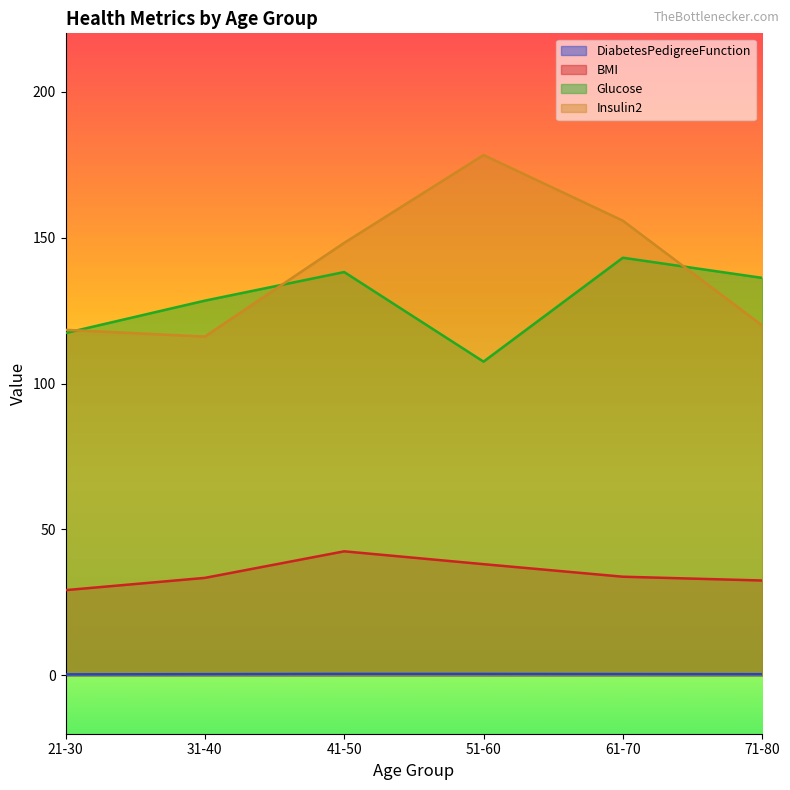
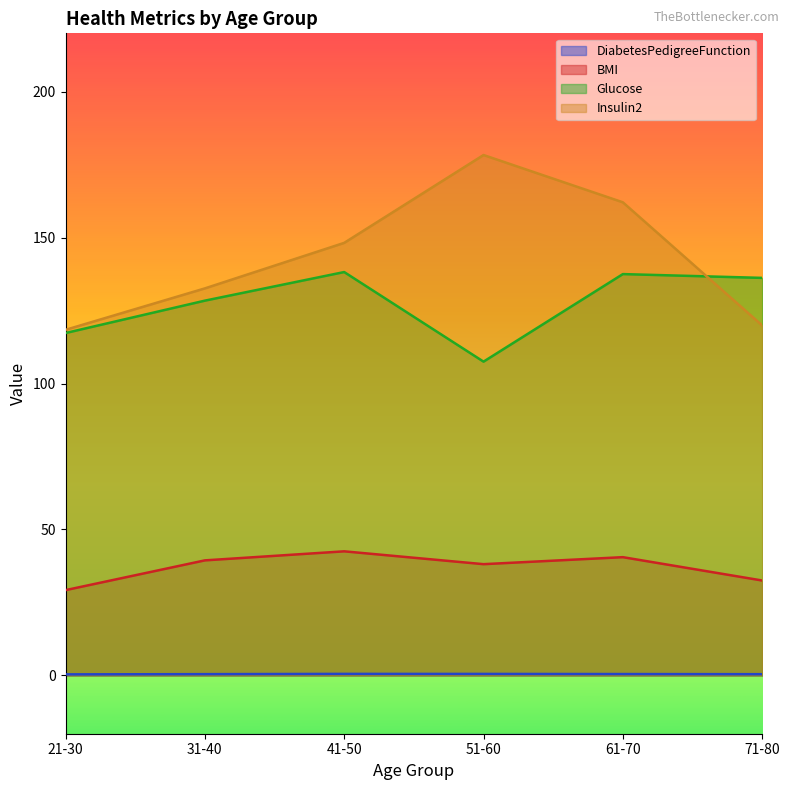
  {
    "DiabetesPedigreeFunction": {
      "21-30": 0,
      "31-40": 0,
      "41-50": 1,
      "51-60": 0,
      "61-70": 0,
      "71-80": 0
    },
    "BMI": {
      "21-30": 29,
-     "31-40": 33,
+     "31-40": 39,
      "41-50": 43,
      "51-60": 38,
-     "61-70": 34,
+     "61-70": 41,
      "71-80": 33
    },
    "Glucose": {
      "21-30": 117,
      "31-40": 128,
      "41-50": 138,
      "51-60": 108,
-     "61-70": 143,
+     "61-70": 138,
      "71-80": 136
    },
    "Insulin2": {
      "21-30": 118,
-     "31-40": 116,
+     "31-40": 133,
      "41-50": 148,
      "51-60": 178,
-     "61-70": 156,
+     "61-70": 162,
      "71-80": 120
    }
  }
